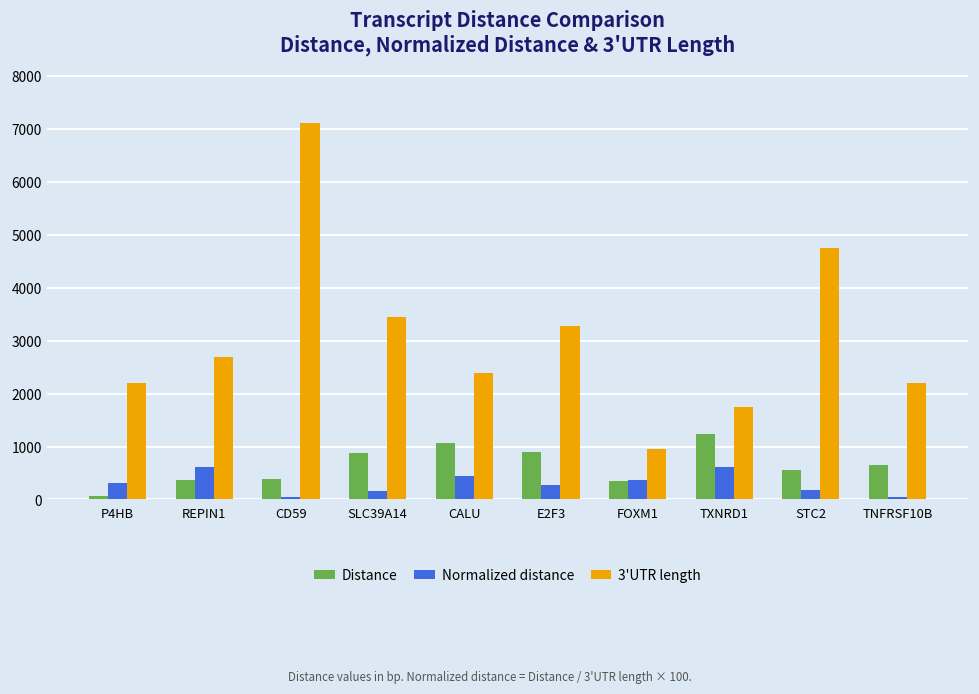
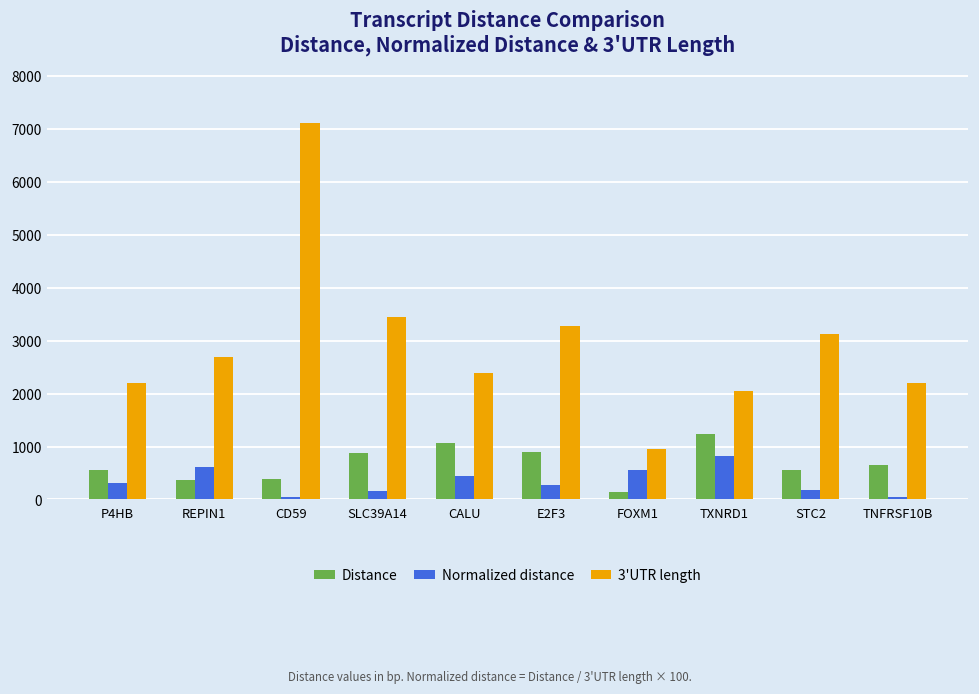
  {
    "Distance": {
-     "P4HB": 100,
+     "P4HB": 600,
      "REPIN1": 400,
      "CD59": 400,
      "SLC39A14": 900,
      "CALU": 1100,
      "E2F3": 900,
-     "FOXM1": 400,
+     "FOXM1": 100,
      "TXNRD1": 1200,
      "STC2": 600,
      "TNFRSF10B": 700
    },
    "Normalized distance": {
      "P4HB": 300,
      "REPIN1": 600,
      "CD59": 100,
      "SLC39A14": 200,
      "CALU": 400,
      "E2F3": 300,
-     "FOXM1": 400,
-     "TXNRD1": 600,
+     "FOXM1": 600,
+     "TXNRD1": 800,
      "STC2": 200
    },
    "3'UTR length": {
      "P4HB": 2200,
      "REPIN1": 2700,
      "CD59": 7100,
      "SLC39A14": 3400,
      "CALU": 2400,
      "E2F3": 3300,
      "FOXM1": 1000,
-     "TXNRD1": 1700,
-     "STC2": 4700,
+     "TXNRD1": 2100,
+     "STC2": 3100,
      "TNFRSF10B": 2200
    }
  }
